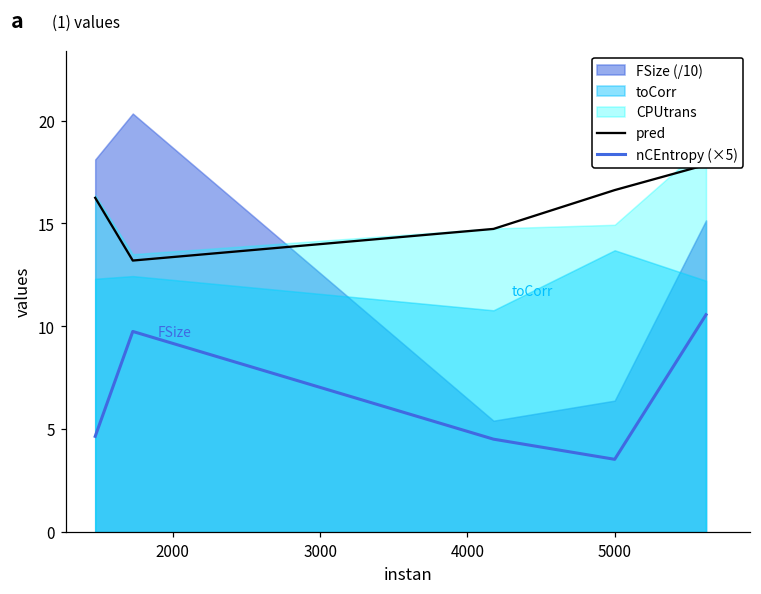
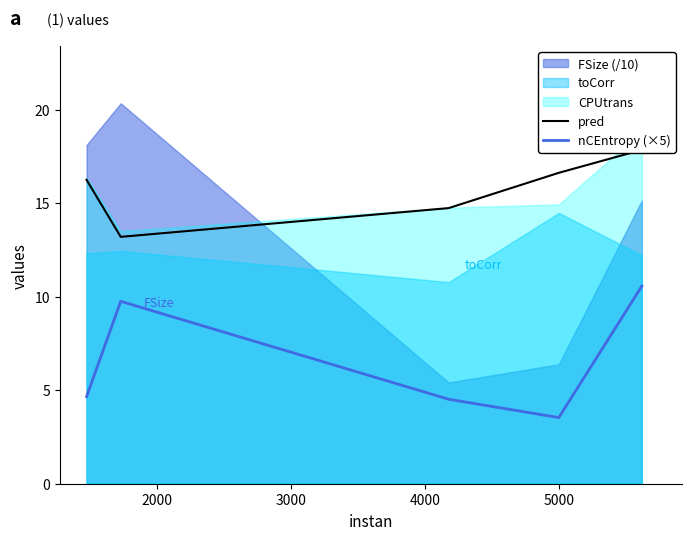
  {
    "pred": {
      "5000": 16.6
    },
    "toCorr": {
-     "5000": 13.7
+     "5000": 14.5
    },
    "CPUtrans": {
      "5000": 14.9
    }
  }
